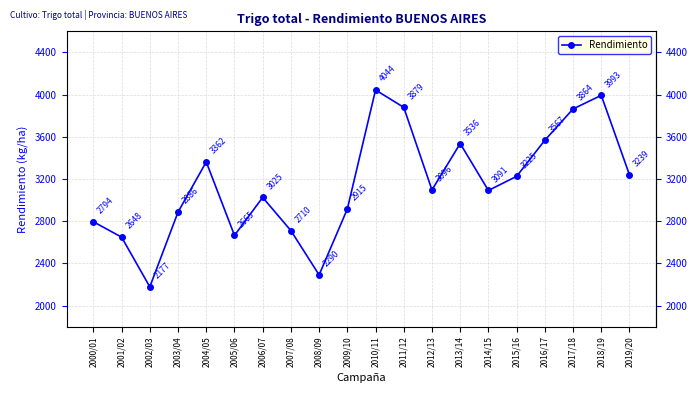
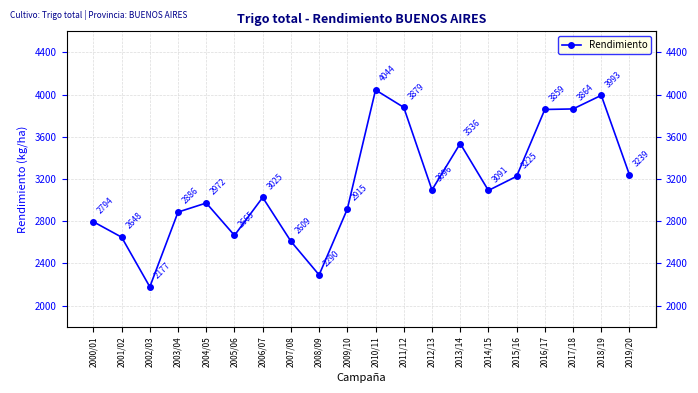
  {
    "2000/01": 2794,
    "2001/02": 2648,
    "2002/03": 2177,
    "2003/04": 2886,
-   "2004/05": 3362,
+   "2004/05": 2972,
    "2005/06": 2665,
    "2006/07": 3025,
-   "2007/08": 2710,
+   "2007/08": 2609,
    "2008/09": 2290,
    "2009/10": 2915,
    "2010/11": 4044,
    "2011/12": 3879,
    "2012/13": 3096,
    "2013/14": 3536,
    "2014/15": 3091,
    "2015/16": 3225,
-   "2016/17": 3567,
+   "2016/17": 3859,
    "2017/18": 3864,
    "2018/19": 3993,
    "2019/20": 3239
  }
